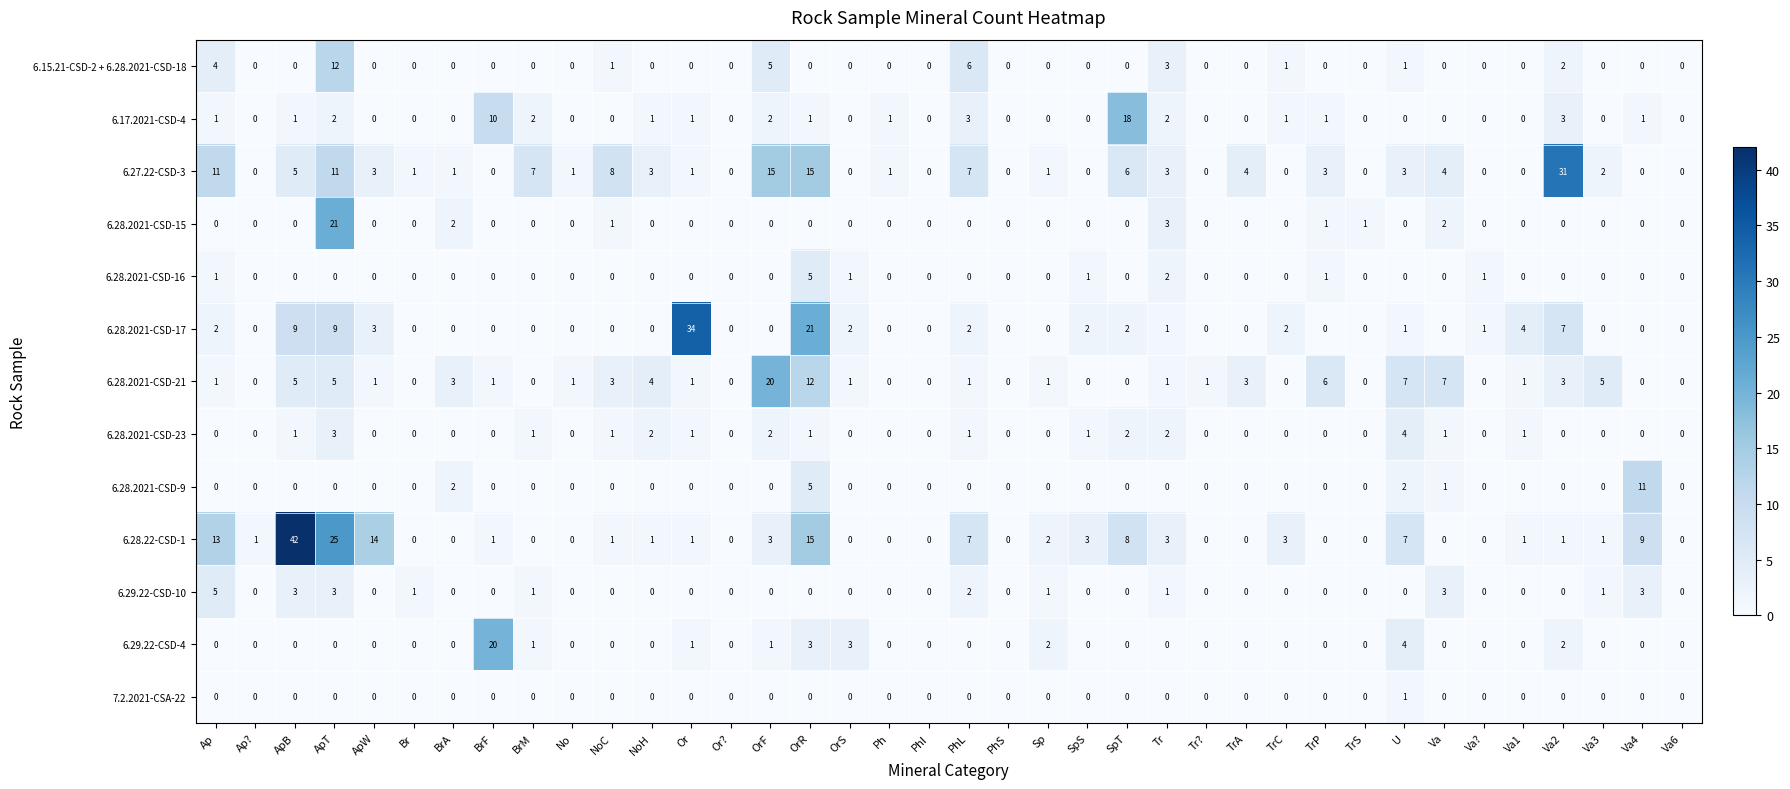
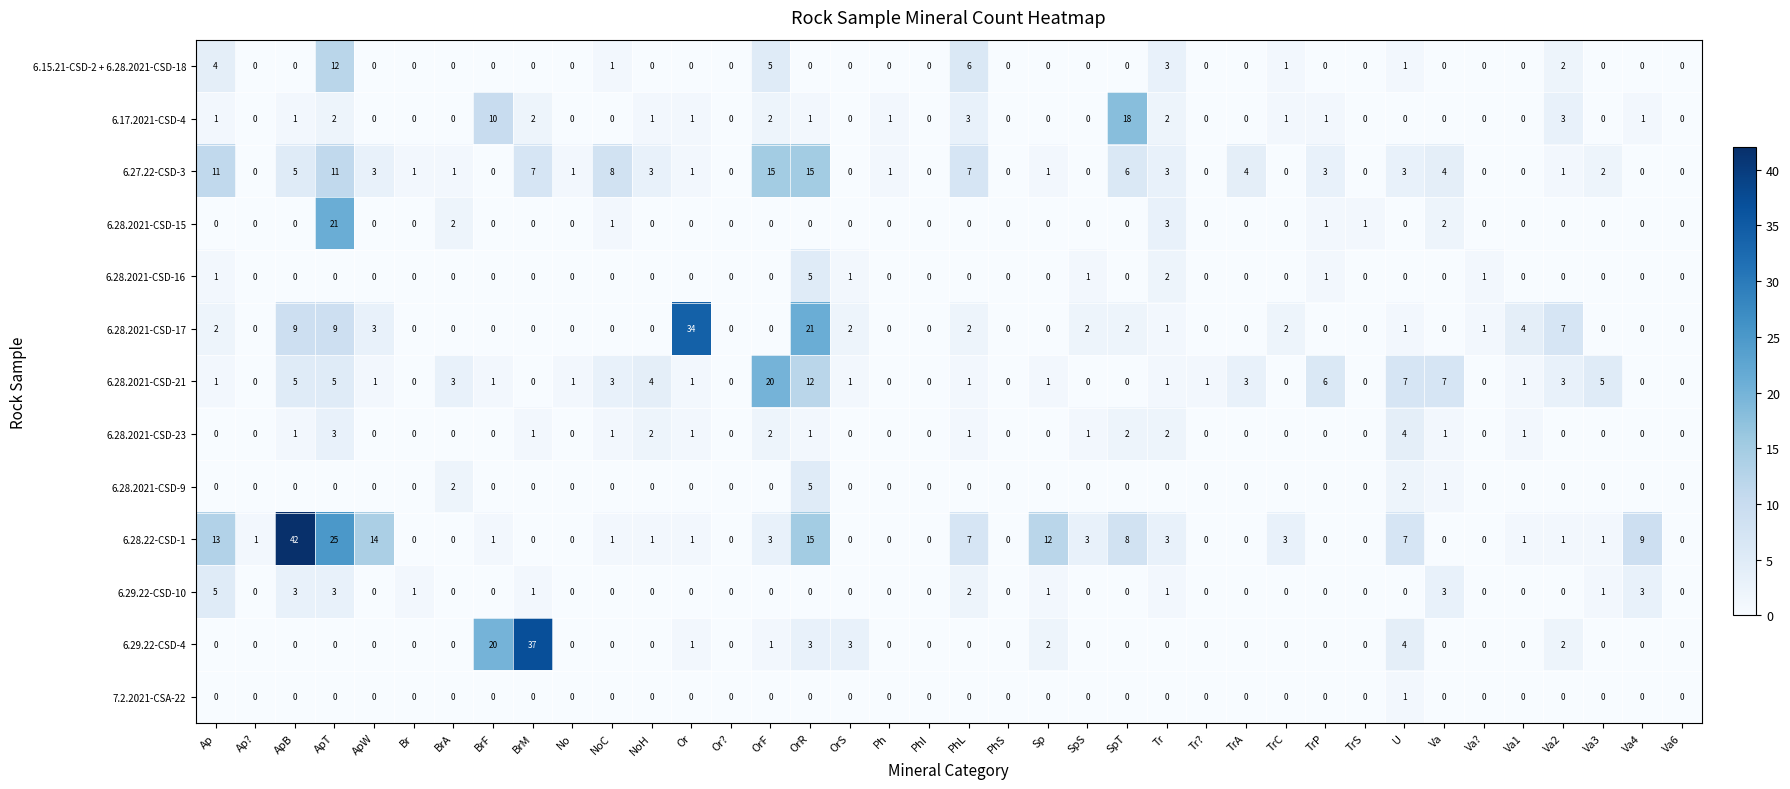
  {
    "6.27.22-CSD-3": {
      "Ap": 11,
      "Ap?": 0,
      "ApB": 5,
      "ApT": 11,
      "ApW": 3,
      "Br": 1,
      "BrA": 1,
      "BrF": 0,
      "BrM": 7,
      "No": 1,
      "NoC": 8,
      "NoH": 3,
      "Or": 1,
      "Or?": 0,
      "OrF": 15,
      "OrR": 15,
      "OrS": 0,
      "Ph": 1,
      "PhI": 0,
      "PhL": 7,
      "PhS": 0,
      "Sp": 1,
      "SpS": 0,
      "SpT": 6,
      "Tr": 3,
      "Tr?": 0,
      "TrA": 4,
      "TrC": 0,
      "TrP": 3,
      "TrS": 0,
      "U": 3,
      "Va": 4,
      "Va?": 0,
      "Va1": 0,
-     "Va2": 31,
+     "Va2": 1,
      "Va3": 2,
      "Va4": 0,
      "Va6": 0
    },
    "6.28.2021-CSD-9": {
      "Ap": 0,
      "Ap?": 0,
      "ApB": 0,
      "ApT": 0,
      "ApW": 0,
      "Br": 0,
      "BrA": 2,
      "BrF": 0,
      "BrM": 0,
      "No": 0,
      "NoC": 0,
      "NoH": 0,
      "Or": 0,
      "Or?": 0,
      "OrF": 0,
      "OrR": 5,
      "OrS": 0,
      "Ph": 0,
      "PhI": 0,
      "PhL": 0,
      "PhS": 0,
      "Sp": 0,
      "SpS": 0,
      "SpT": 0,
      "Tr": 0,
      "Tr?": 0,
      "TrA": 0,
      "TrC": 0,
      "TrP": 0,
      "TrS": 0,
      "U": 2,
      "Va": 1,
      "Va?": 0,
      "Va1": 0,
      "Va2": 0,
      "Va3": 0,
-     "Va4": 11,
+     "Va4": 0,
      "Va6": 0
    },
    "6.28.22-CSD-1": {
      "Ap": 13,
      "Ap?": 1,
      "ApB": 42,
      "ApT": 25,
      "ApW": 14,
      "Br": 0,
      "BrA": 0,
      "BrF": 1,
      "BrM": 0,
      "No": 0,
      "NoC": 1,
      "NoH": 1,
      "Or": 1,
      "Or?": 0,
      "OrF": 3,
      "OrR": 15,
      "OrS": 0,
      "Ph": 0,
      "PhI": 0,
      "PhL": 7,
      "PhS": 0,
-     "Sp": 2,
+     "Sp": 12,
      "SpS": 3,
      "SpT": 8,
      "Tr": 3,
      "Tr?": 0,
      "TrA": 0,
      "TrC": 3,
      "TrP": 0,
      "TrS": 0,
      "U": 7,
      "Va": 0,
      "Va?": 0,
      "Va1": 1,
      "Va2": 1,
      "Va3": 1,
      "Va4": 9,
      "Va6": 0
    },
    "6.29.22-CSD-4": {
      "Ap": 0,
      "Ap?": 0,
      "ApB": 0,
      "ApT": 0,
      "ApW": 0,
      "Br": 0,
      "BrA": 0,
      "BrF": 20,
-     "BrM": 1,
+     "BrM": 37,
      "No": 0,
      "NoC": 0,
      "NoH": 0,
      "Or": 1,
      "Or?": 0,
      "OrF": 1,
      "OrR": 3,
      "OrS": 3,
      "Ph": 0,
      "PhI": 0,
      "PhL": 0,
      "PhS": 0,
      "Sp": 2,
      "SpS": 0,
      "SpT": 0,
      "Tr": 0,
      "Tr?": 0,
      "TrA": 0,
      "TrC": 0,
      "TrP": 0,
      "TrS": 0,
      "U": 4,
      "Va": 0,
      "Va?": 0,
      "Va1": 0,
      "Va2": 2,
      "Va3": 0,
      "Va4": 0,
      "Va6": 0
    }
  }
